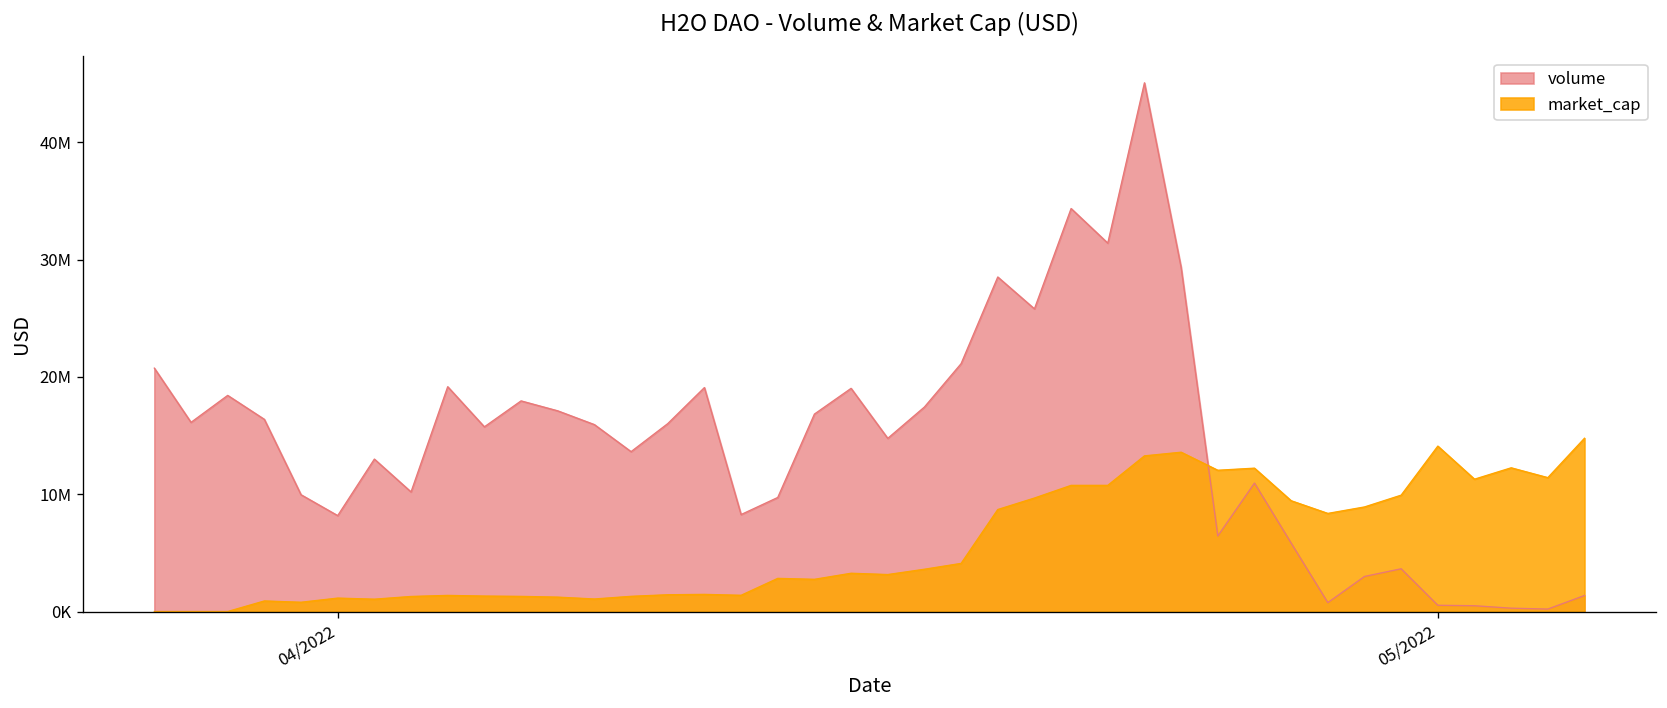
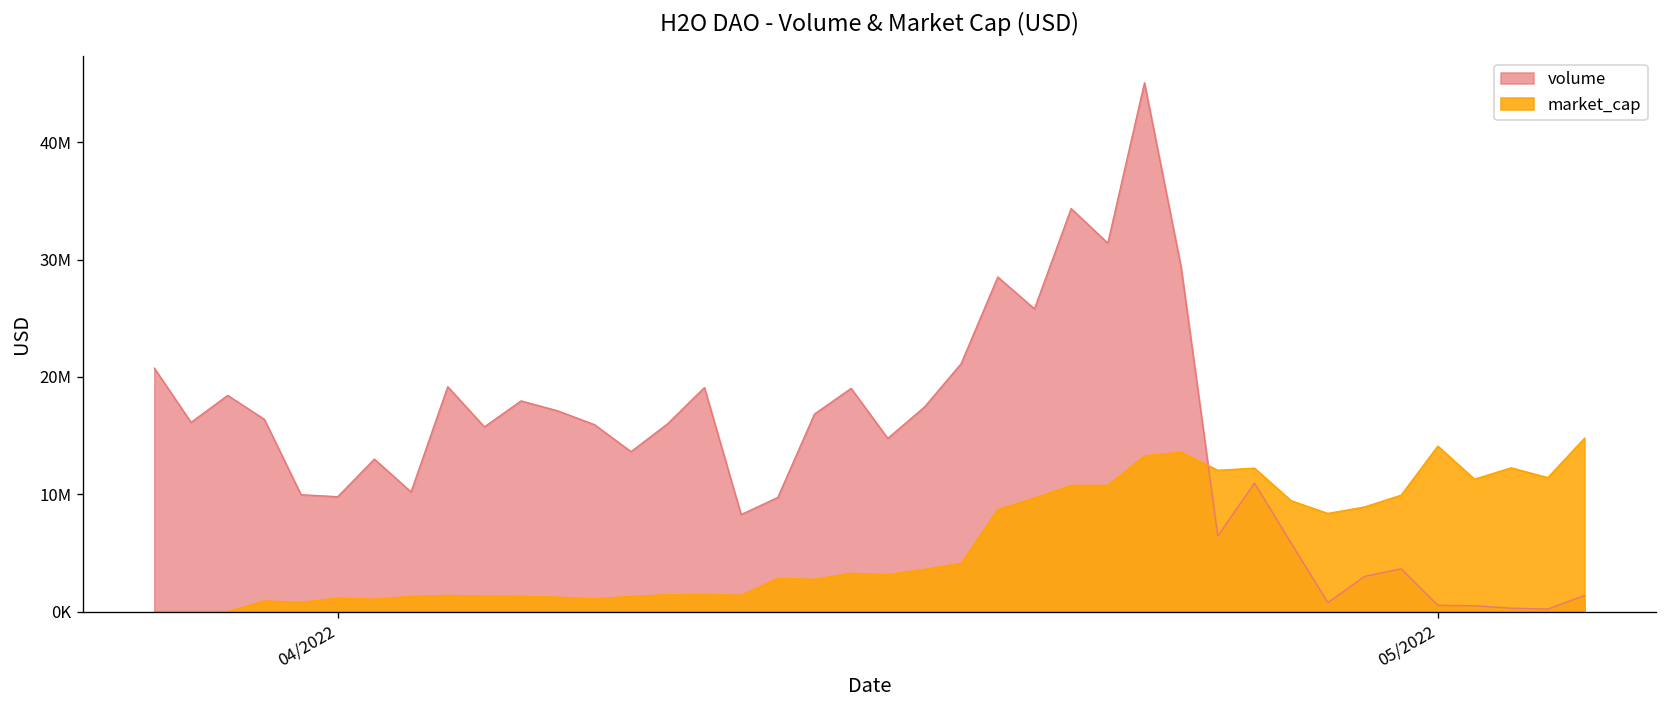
  {
    "volume": {
-     "04/2022": 8000000,
+     "04/2022": 10000000,
      "05/2022": 1000000
    },
    "market_cap": {
      "04/2022": 1000000,
      "05/2022": 14000000
    }
  }
